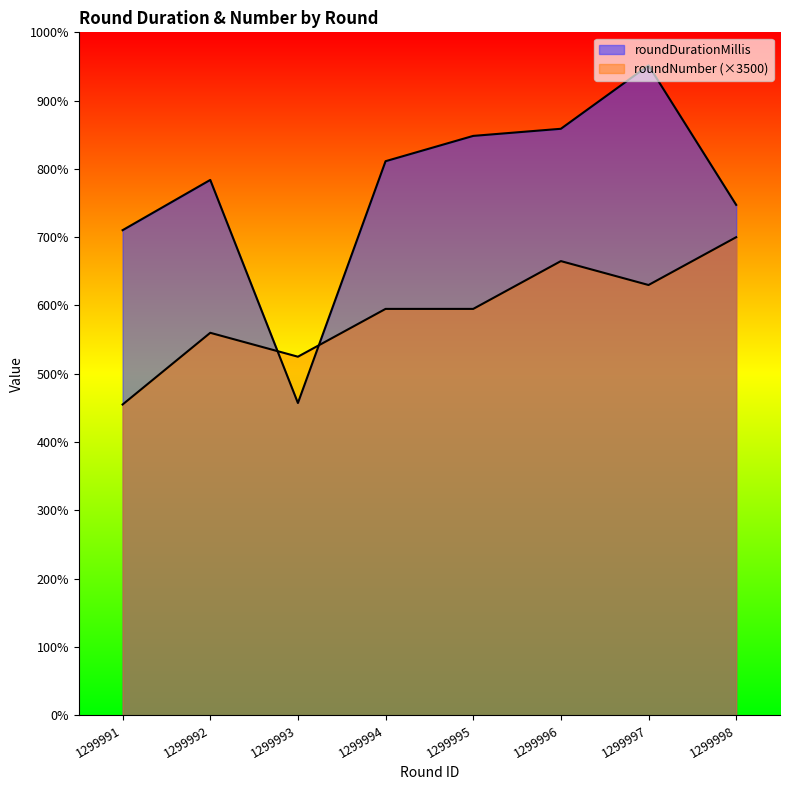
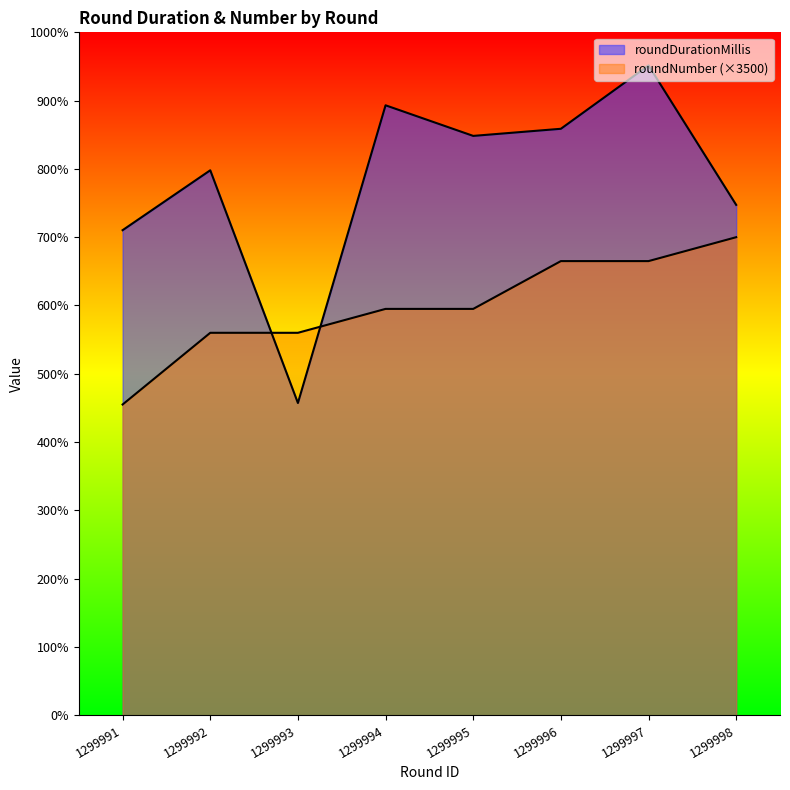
  {
    "roundDurationMillis": {
      "1299991": "710%",
-     "1299992": "780%",
+     "1299992": "800%",
      "1299993": "460%",
-     "1299994": "810%",
+     "1299994": "890%",
      "1299995": "850%",
      "1299996": "860%",
      "1299998": "750%"
    },
    "roundNumber (×3500)": {
      "1299991": "460%",
      "1299992": "560%",
-     "1299993": "530%",
+     "1299993": "560%",
      "1299994": "600%",
      "1299995": "600%",
      "1299996": "670%",
-     "1299997": "630%",
+     "1299997": "670%",
      "1299998": "700%"
    }
  }
